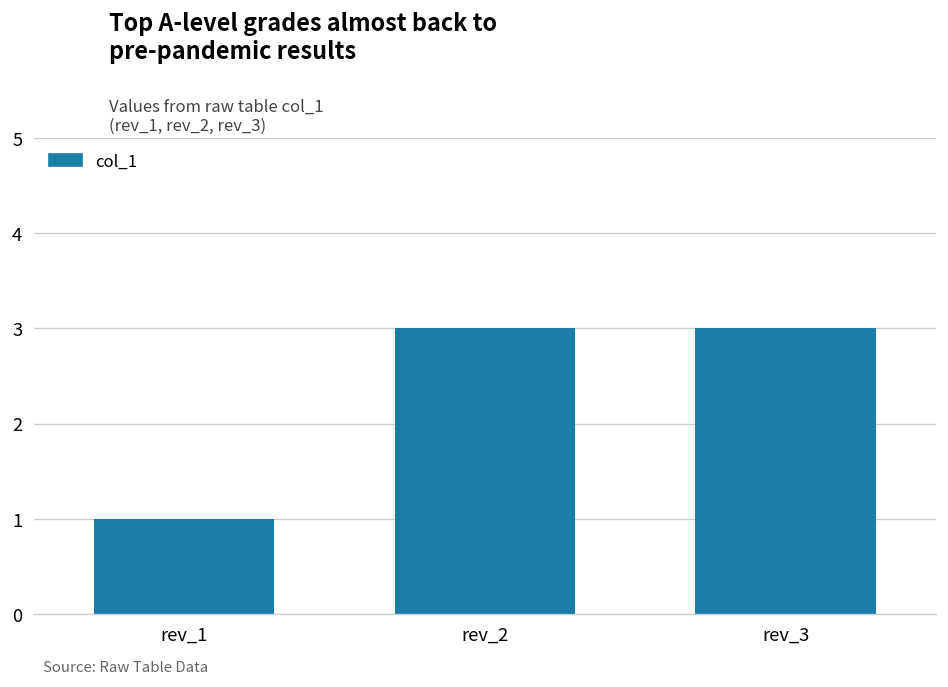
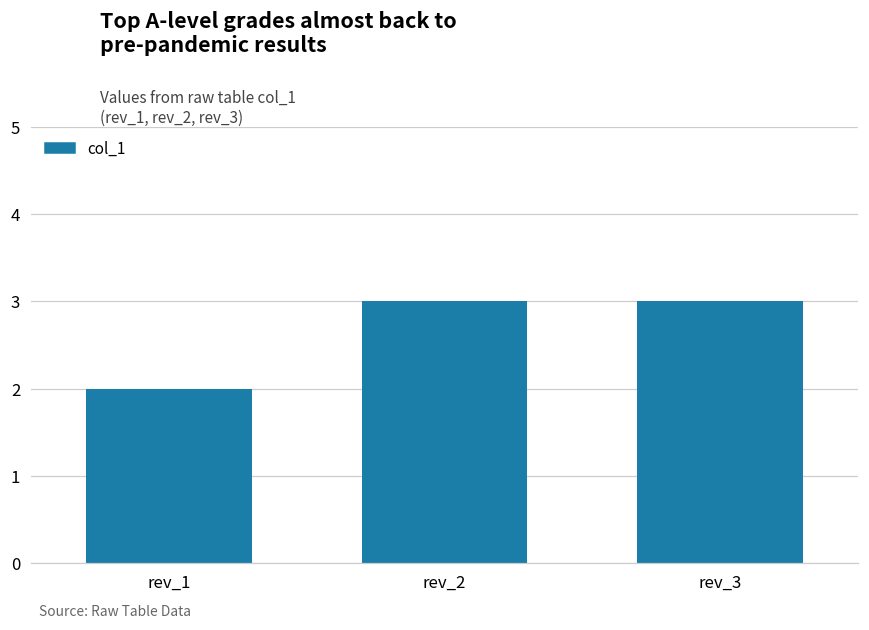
  {
-   "rev_1": 1,
+   "rev_1": 2,
    "rev_2": 3,
    "rev_3": 3
  }
